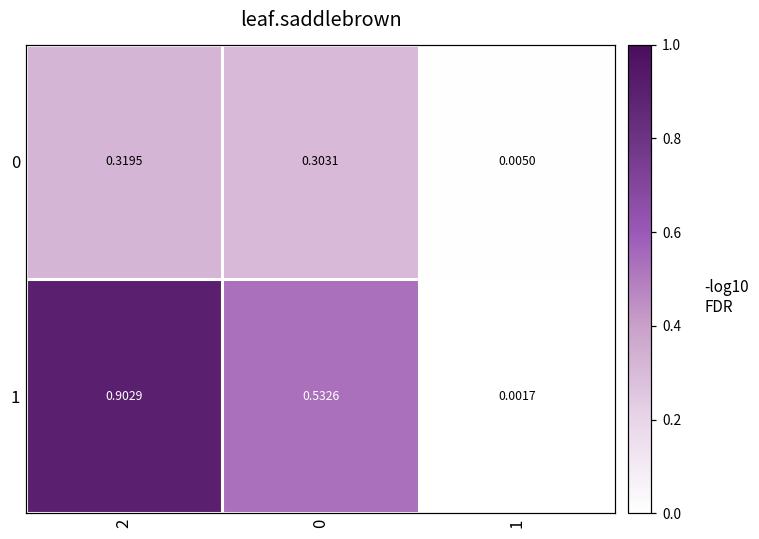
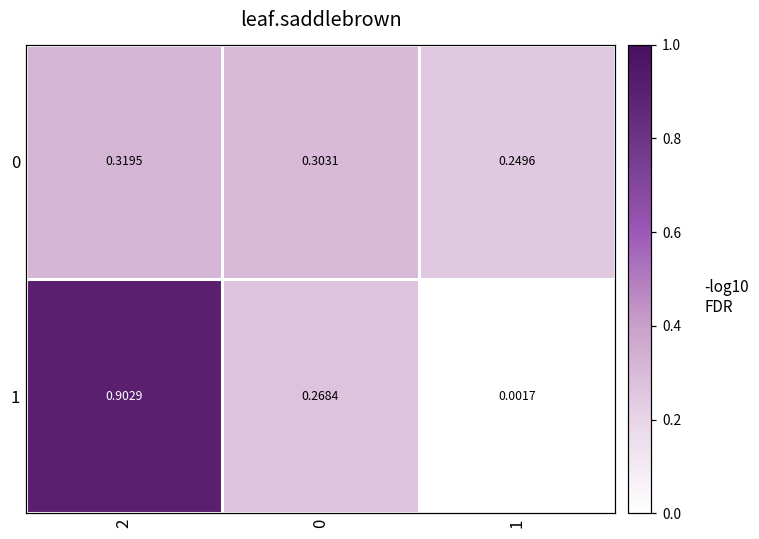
  {
    "0": {
      "2": 0.3195,
      "0": 0.3031,
-     "1": 0.0050
+     "1": 0.2496
    },
    "1": {
      "2": 0.9029,
-     "0": 0.5326,
+     "0": 0.2684,
      "1": 0.0017
    }
  }
